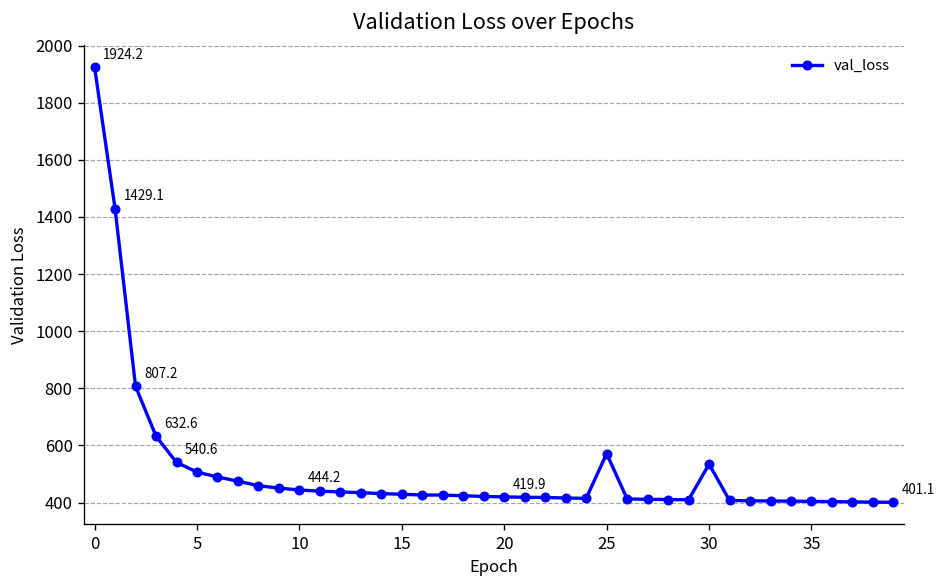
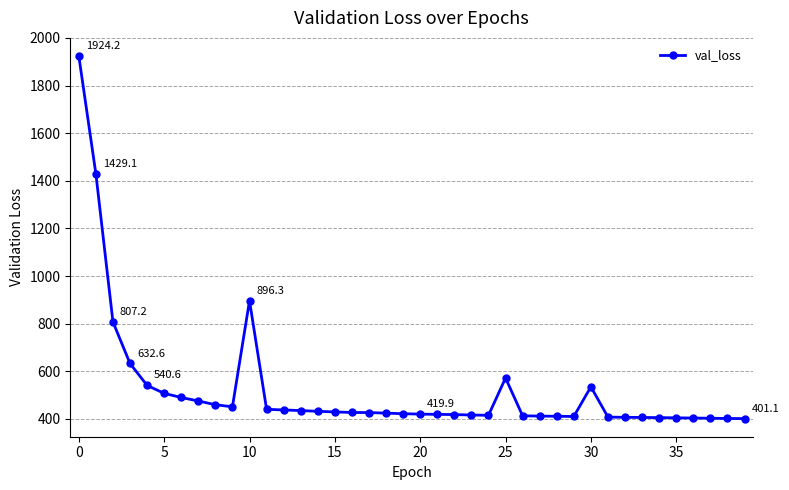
  {
    "0": 1924.2,
-   "10": 444.2,
+   "10": 896.3,
    "20": 419.9
  }
